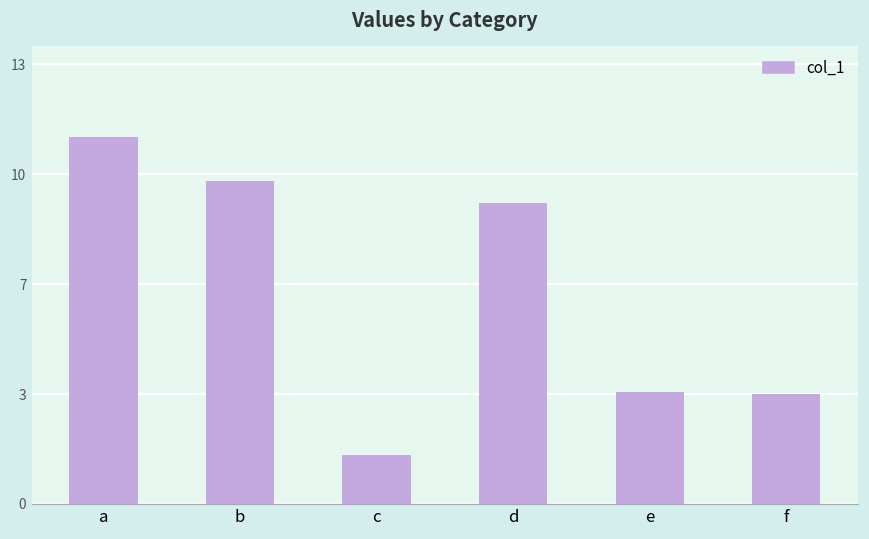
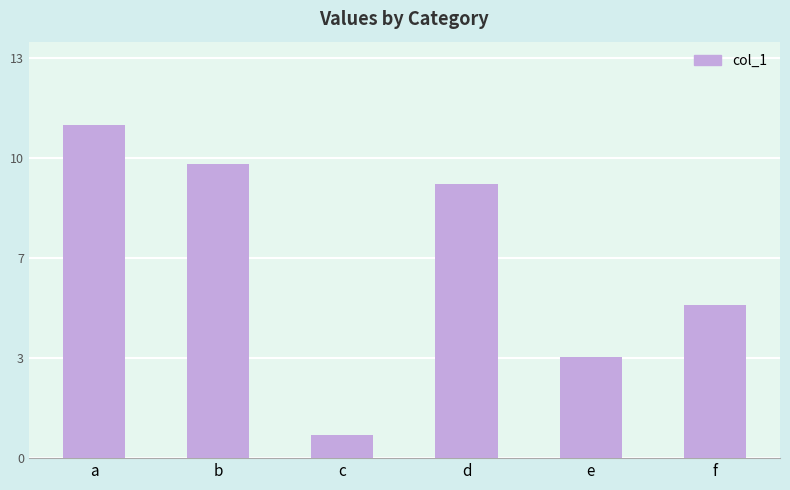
  {
    "a": 11.2,
    "b": 9.9,
-   "c": 1.5,
+   "c": 0.8,
    "d": 9.2,
    "e": 3.4,
-   "f": 3.4
+   "f": 5.2
  }
